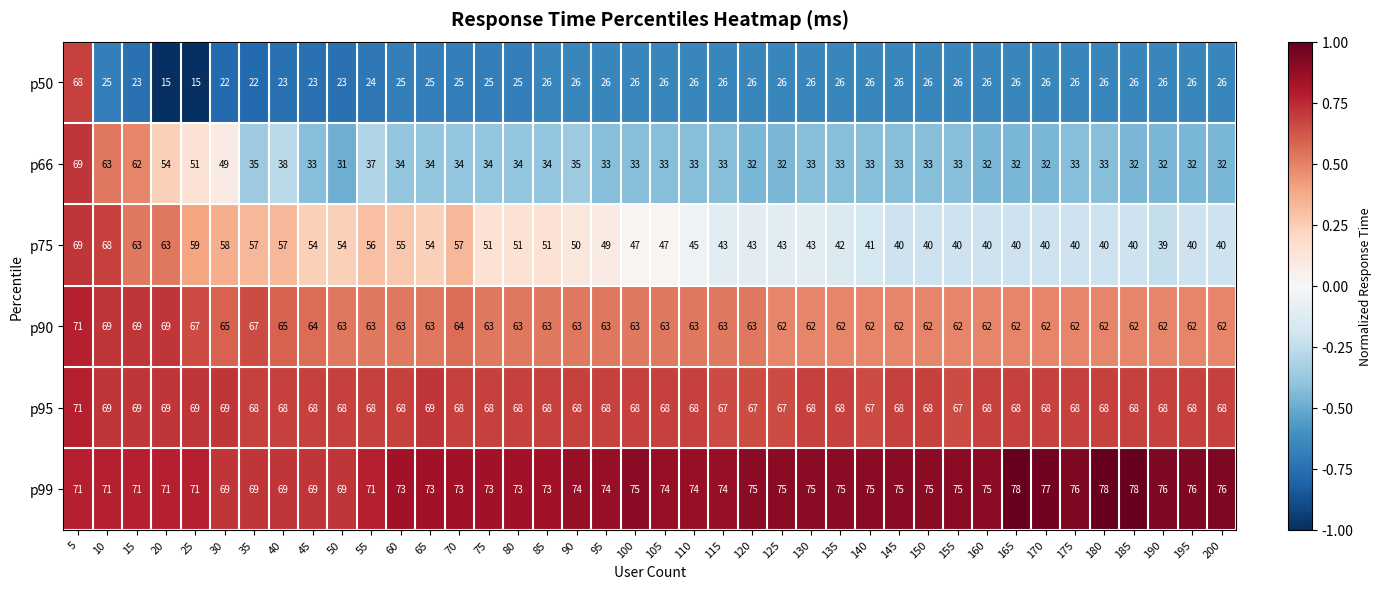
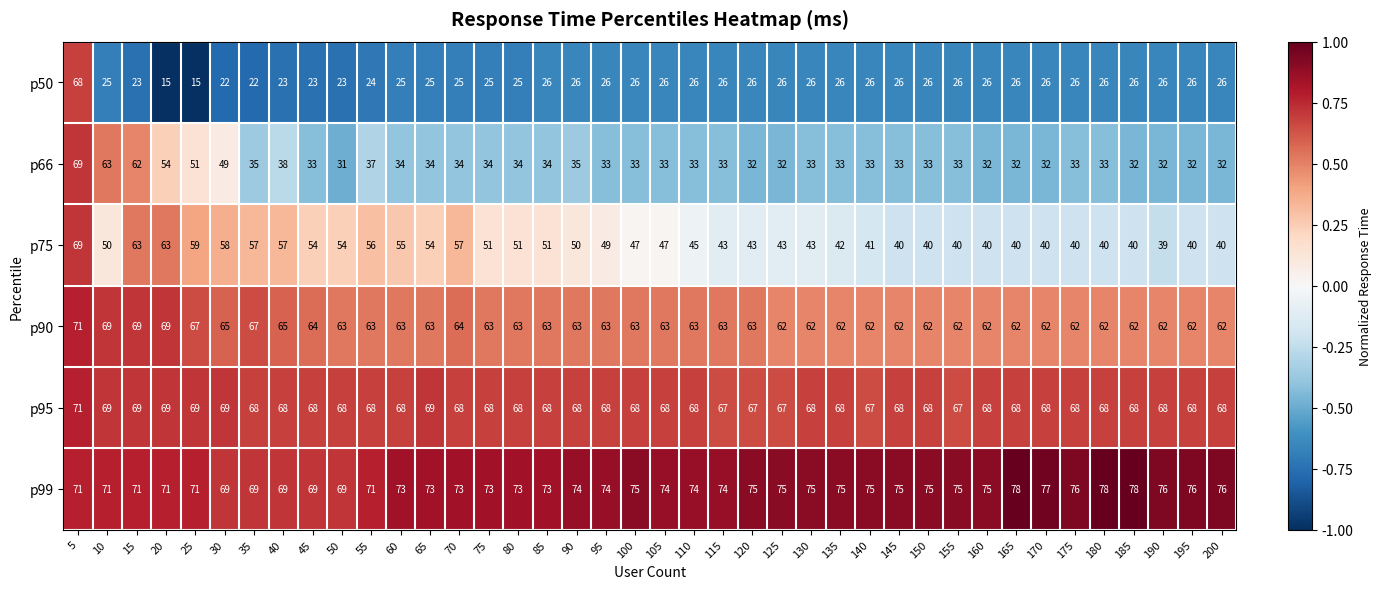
  {
    "p75": {
      "5": 69,
-     "10": 68,
+     "10": 50,
      "15": 63,
      "20": 63,
      "25": 59,
      "30": 58,
      "35": 57,
      "40": 57,
      "45": 54,
      "50": 54,
      "55": 56,
      "60": 55,
      "65": 54,
      "70": 57,
      "75": 51,
      "80": 51,
      "85": 51,
      "90": 50,
      "95": 49,
      "100": 47,
      "105": 47,
      "110": 45,
      "115": 43,
      "120": 43,
      "125": 43,
      "130": 43,
      "135": 42,
      "140": 41,
      "145": 40,
      "150": 40,
      "155": 40,
      "160": 40,
      "165": 40,
      "170": 40,
      "175": 40,
      "180": 40,
      "185": 40,
      "190": 39,
      "195": 40,
      "200": 40
    }
  }
